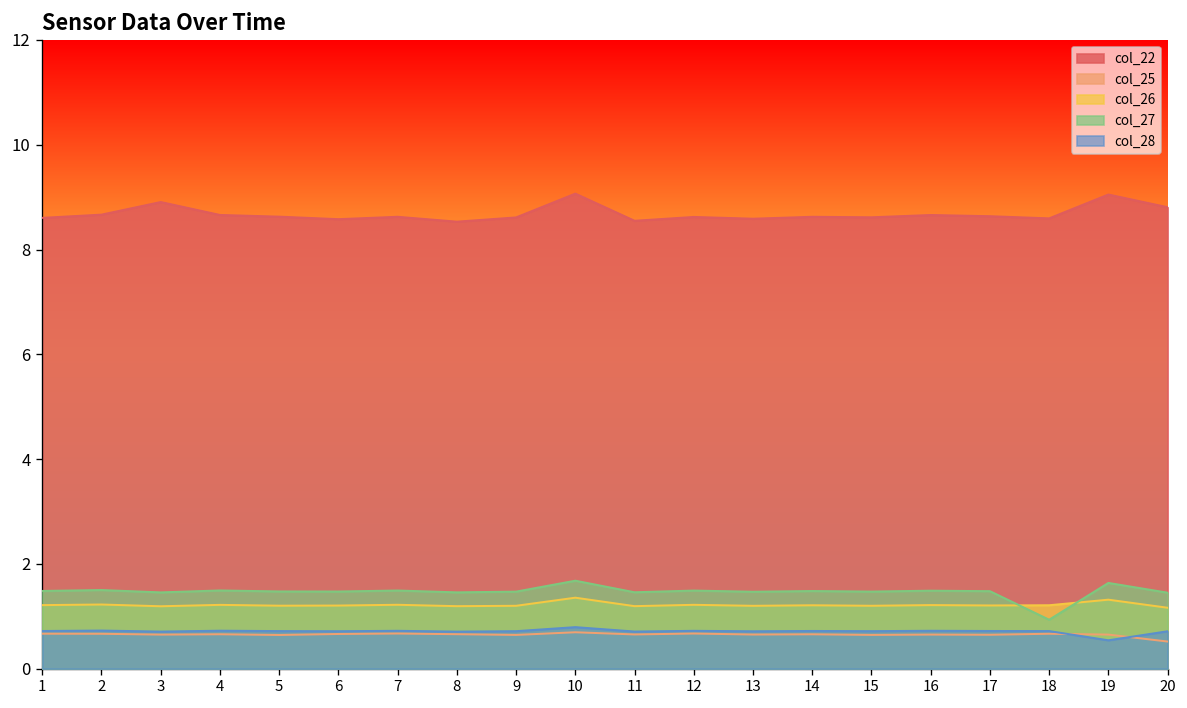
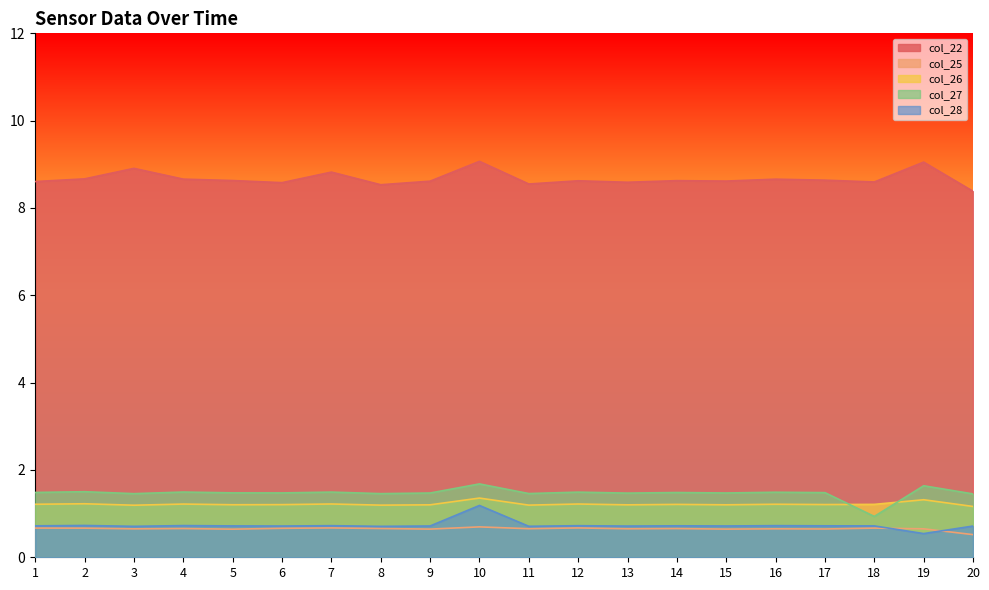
  {
    "col_22": {
      "1": 8.6,
      "2": 8.7,
      "3": 8.9,
      "4": 8.7,
      "5": 8.6,
      "6": 8.6,
-     "7": 8.6,
+     "7": 8.8,
      "8": 8.5,
      "9": 8.6,
      "10": 9.1,
      "11": 8.5,
      "12": 8.6,
      "13": 8.6,
      "14": 8.6,
      "15": 8.6,
      "16": 8.7,
      "17": 8.6,
      "18": 8.6,
      "19": 9.1,
-     "20": 8.8
+     "20": 8.4
    },
    "col_25": {
      "2": 0.7,
      "4": 0.7,
      "5": 0.6,
      "9": 0.6,
      "10": 0.7,
      "13": 0.7,
      "14": 0.7,
      "15": 0.6,
      "16": 0.7,
      "17": 0.6,
      "19": 0.7,
      "20": 0.5
    },
    "col_26": {
      "1": 1.2,
      "2": 1.2,
      "3": 1.2,
      "4": 1.2,
      "5": 1.2,
      "6": 1.2,
      "7": 1.2,
      "8": 1.2,
      "9": 1.2,
      "10": 1.4,
      "11": 1.2,
      "12": 1.2,
      "13": 1.2,
      "14": 1.2,
      "15": 1.2,
      "16": 1.2,
      "17": 1.2,
      "18": 1.2,
      "19": 1.3,
      "20": 1.2
    },
    "col_27": {
      "1": 1.5,
      "2": 1.5,
      "3": 1.5,
      "4": 1.5,
      "5": 1.5,
      "6": 1.5,
      "7": 1.5,
      "8": 1.5,
      "9": 1.5,
      "10": 1.7,
      "11": 1.5,
      "12": 1.5,
      "13": 1.5,
      "14": 1.5,
      "15": 1.5,
      "16": 1.5,
      "17": 1.5,
      "18": 0.9,
      "19": 1.6,
      "20": 1.5
    },
    "col_28": {
      "2": 0.7,
      "4": 0.7,
      "5": 0.7,
      "9": 0.7,
-     "10": 0.8,
+     "10": 1.2,
      "13": 0.7,
      "14": 0.7,
      "15": 0.7,
      "16": 0.7,
      "17": 0.7,
      "19": 0.5,
      "20": 0.7
    }
  }
